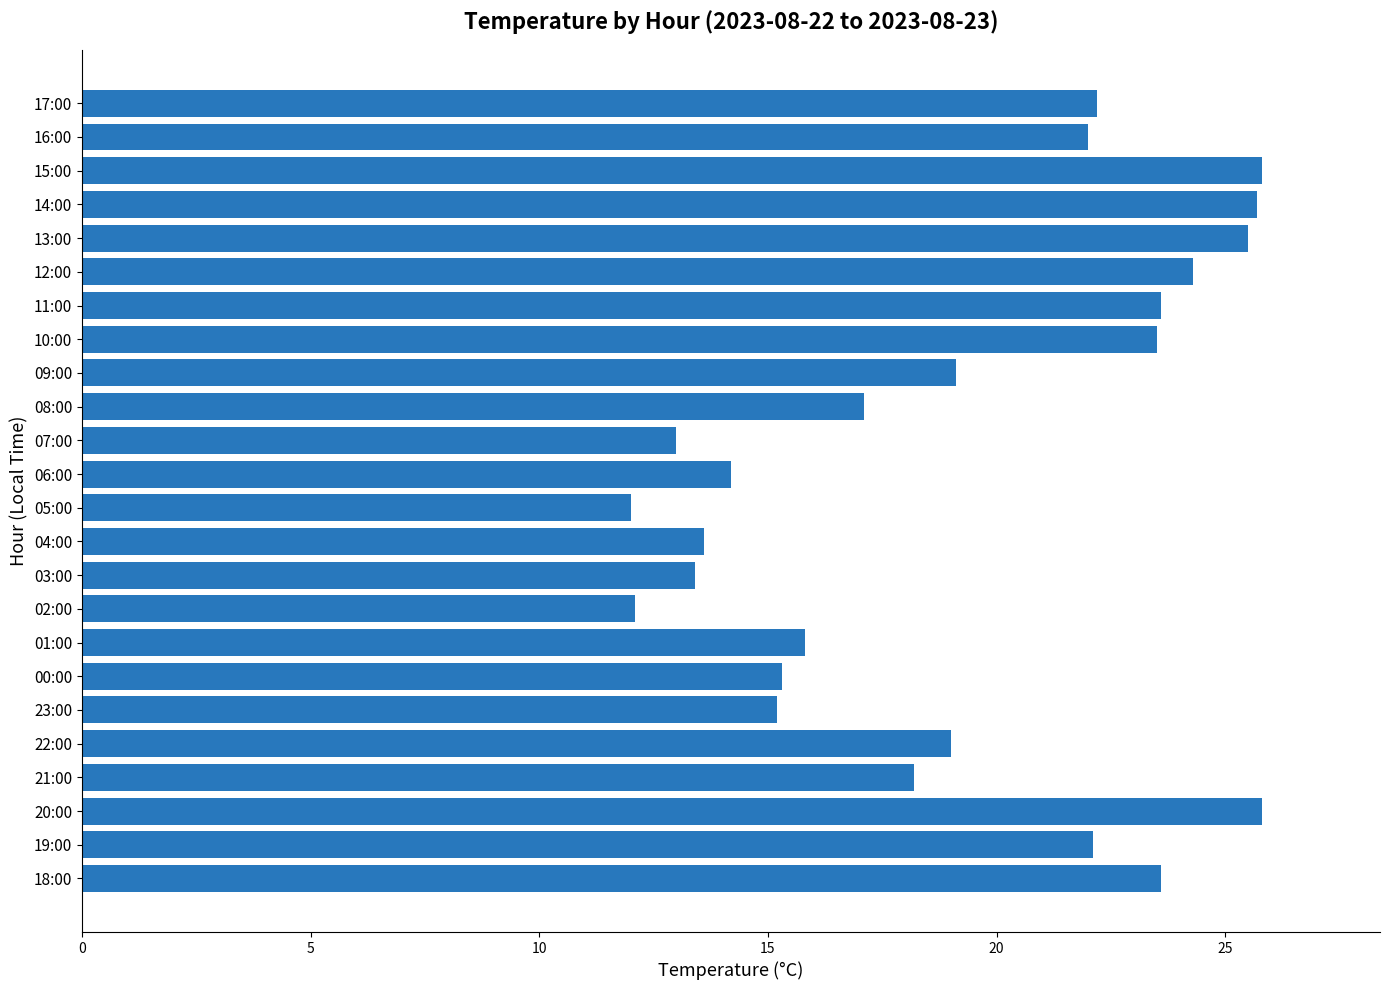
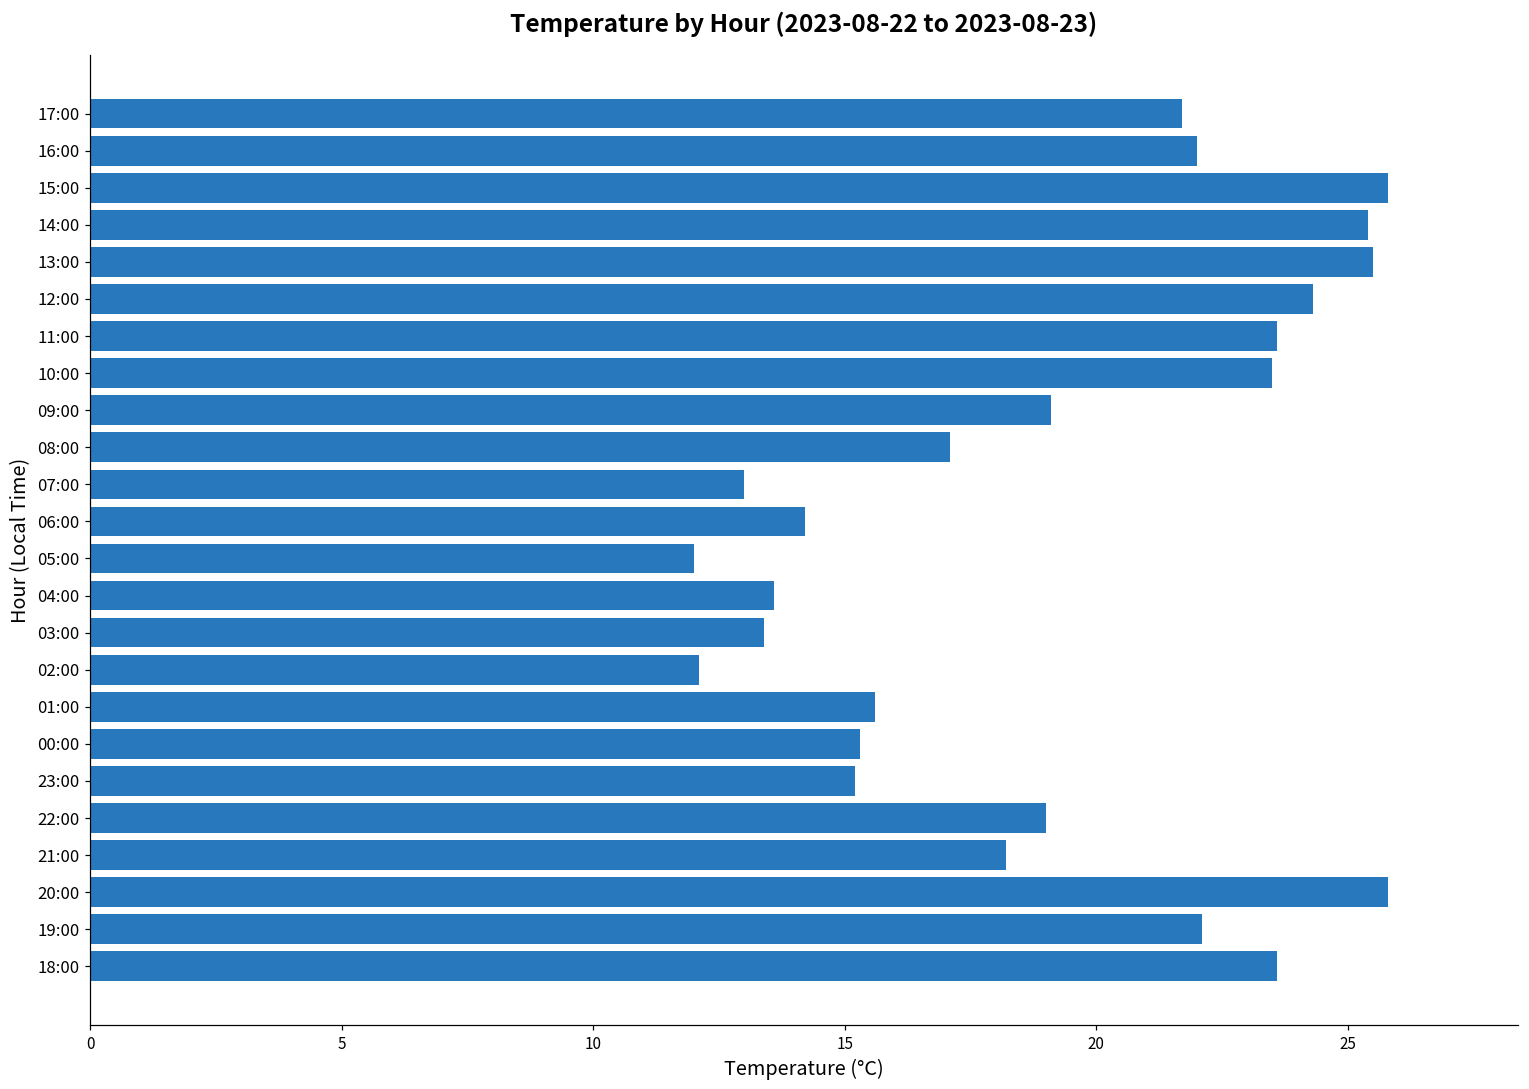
  {
-   "17:00": 22.2,
+   "17:00": 21.7,
    "16:00": 22.0,
    "15:00": 25.8,
-   "14:00": 25.7,
+   "14:00": 25.4,
    "13:00": 25.5,
    "12:00": 24.3,
    "11:00": 23.6,
    "10:00": 23.5,
    "09:00": 19.1,
    "08:00": 17.1,
    "07:00": 13.0,
    "06:00": 14.2,
    "05:00": 12.0,
    "04:00": 13.6,
    "03:00": 13.4,
    "02:00": 12.1,
-   "01:00": 15.8,
+   "01:00": 15.6,
    "00:00": 15.3,
    "23:00": 15.2,
    "22:00": 19.0,
    "21:00": 18.2,
    "20:00": 25.8,
    "19:00": 22.1,
    "18:00": 23.6
  }
